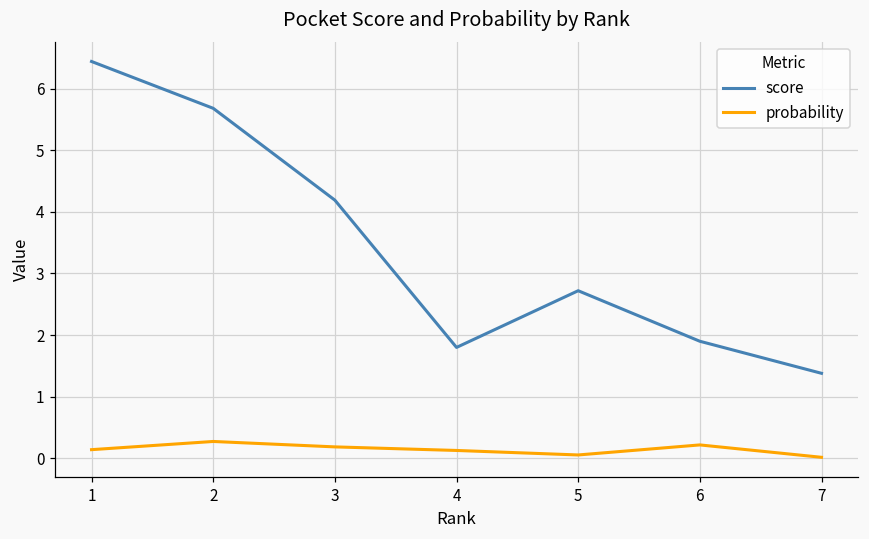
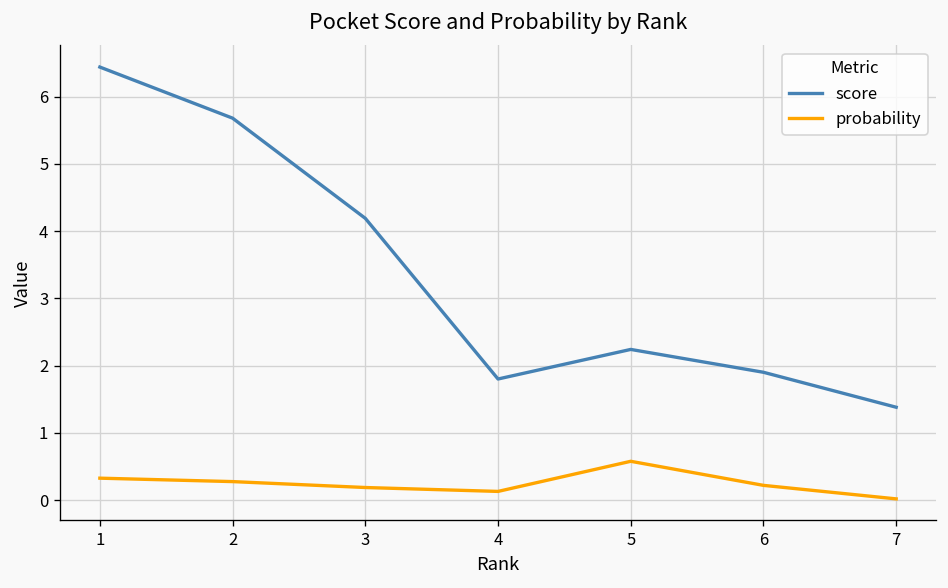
  {
    "score": {
      "1": 6.4,
      "2": 5.7,
      "3": 4.2,
      "4": 1.8,
-     "5": 2.7,
+     "5": 2.2,
      "6": 1.9,
      "7": 1.4
    },
    "probability": {
-     "1": 0.1,
+     "1": 0.3,
      "2": 0.3,
      "3": 0.2,
      "4": 0.1,
-     "5": 0.1,
+     "5": 0.6,
      "6": 0.2,
      "7": 0.0
    }
  }
